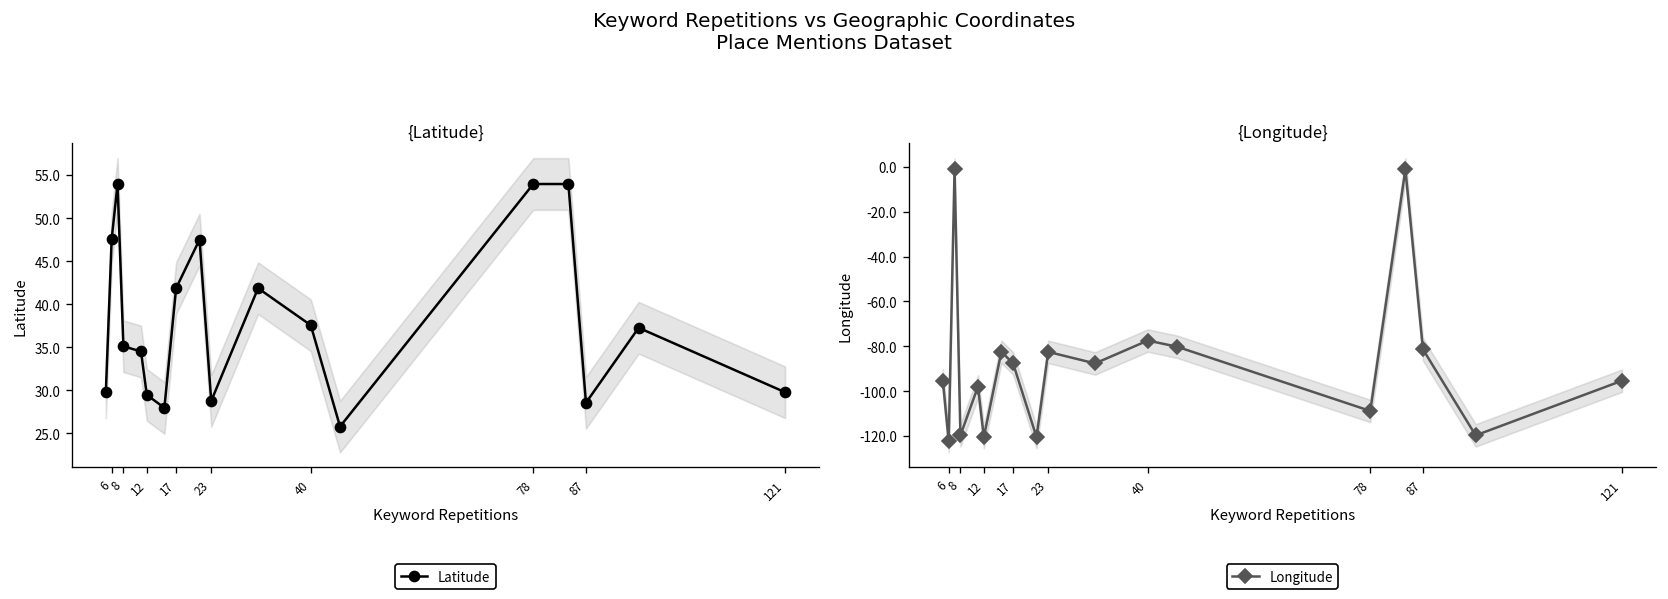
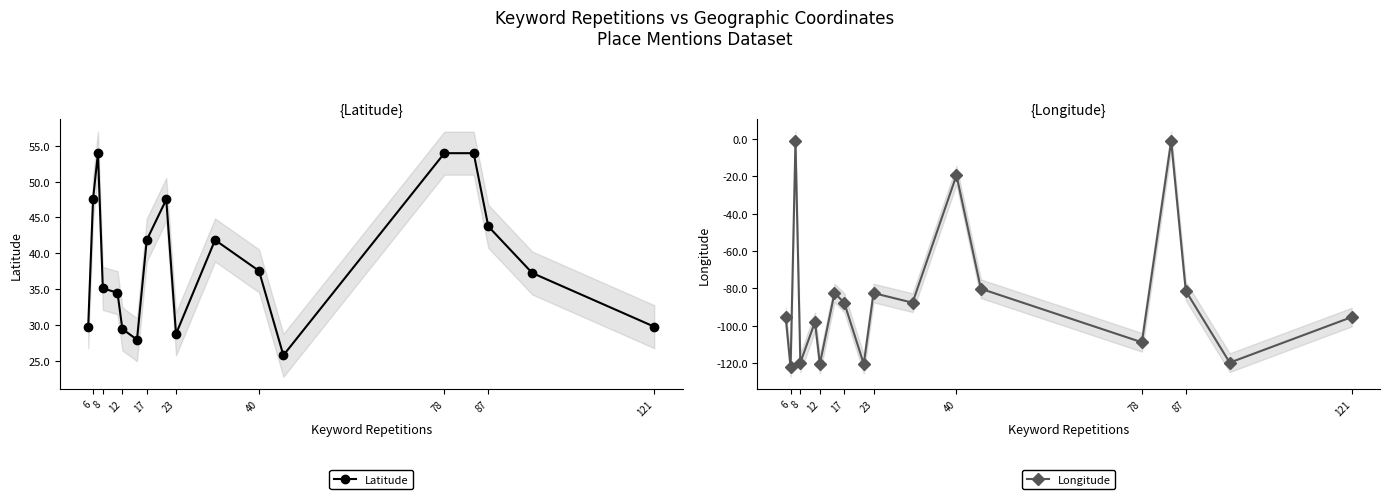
  {
    "{Latitude}": {
      "Latitude": {
        "6": 48,
        "8": 35,
        "12": 29,
        "17": 42,
        "23": 29,
        "40": 38,
        "78": 54,
-       "87": 29,
+       "87": 44,
        "121": 30
      }
    },
    "{Longitude}": {
      "Longitude": {
        "6": -122,
        "8": -120,
        "12": -121,
        "17": -88,
        "23": -83,
-       "40": -77,
+       "40": -19,
        "78": -109,
        "87": -81,
        "121": -95
      }
    }
  }
